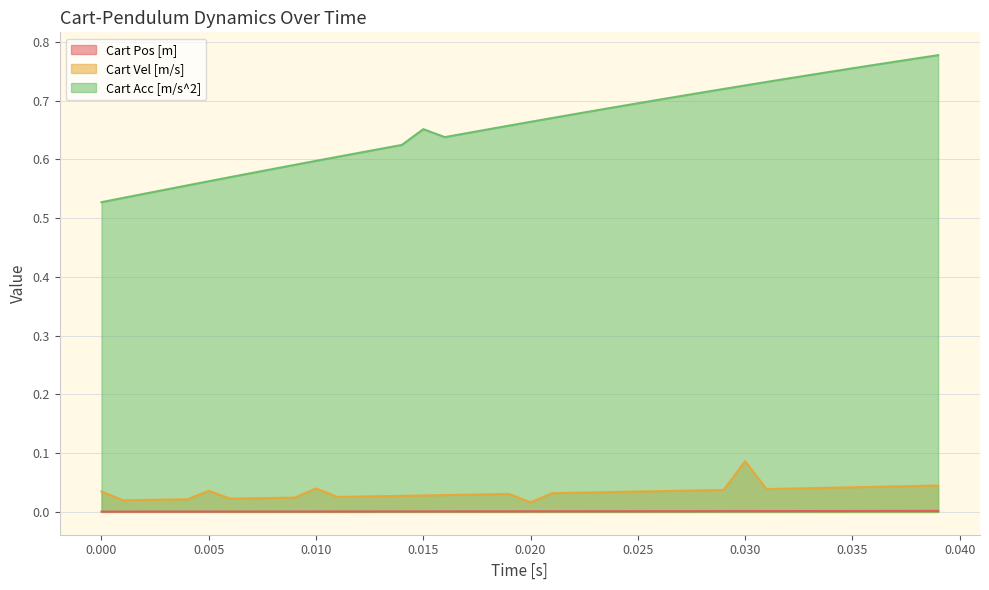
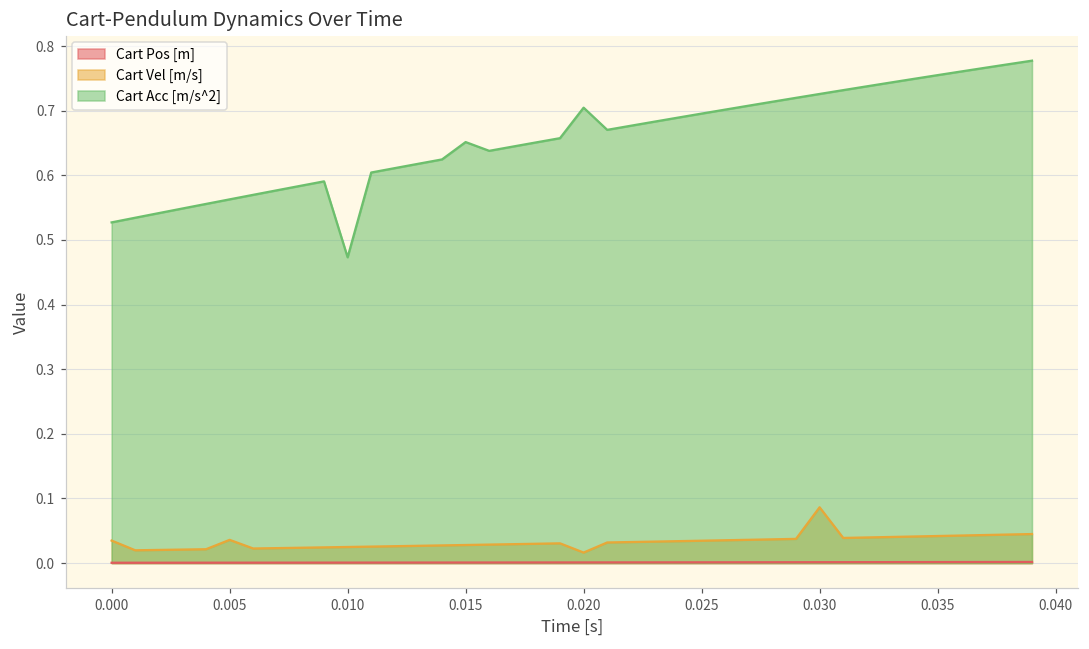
  {
    "Cart Pos [m]": {
      "0.000": 0.00,
      "0.005": 0.00,
      "0.010": 0.00,
      "0.015": 0.00,
      "0.020": 0.00,
      "0.025": 0.00,
      "0.030": 0.00,
      "0.035": 0.00
    },
    "Cart Vel [m/s]": {
      "0.000": 0.03,
      "0.005": 0.04,
-     "0.010": 0.04,
+     "0.010": 0.02,
      "0.015": 0.03,
      "0.020": 0.02,
      "0.025": 0.03,
      "0.030": 0.09,
      "0.035": 0.04
    },
    "Cart Acc [m/s^2]": {
      "0.000": 0.53,
      "0.005": 0.56,
-     "0.010": 0.60,
+     "0.010": 0.47,
      "0.015": 0.65,
-     "0.020": 0.66,
+     "0.020": 0.70,
      "0.025": 0.70,
      "0.030": 0.73,
      "0.035": 0.76
    }
  }
